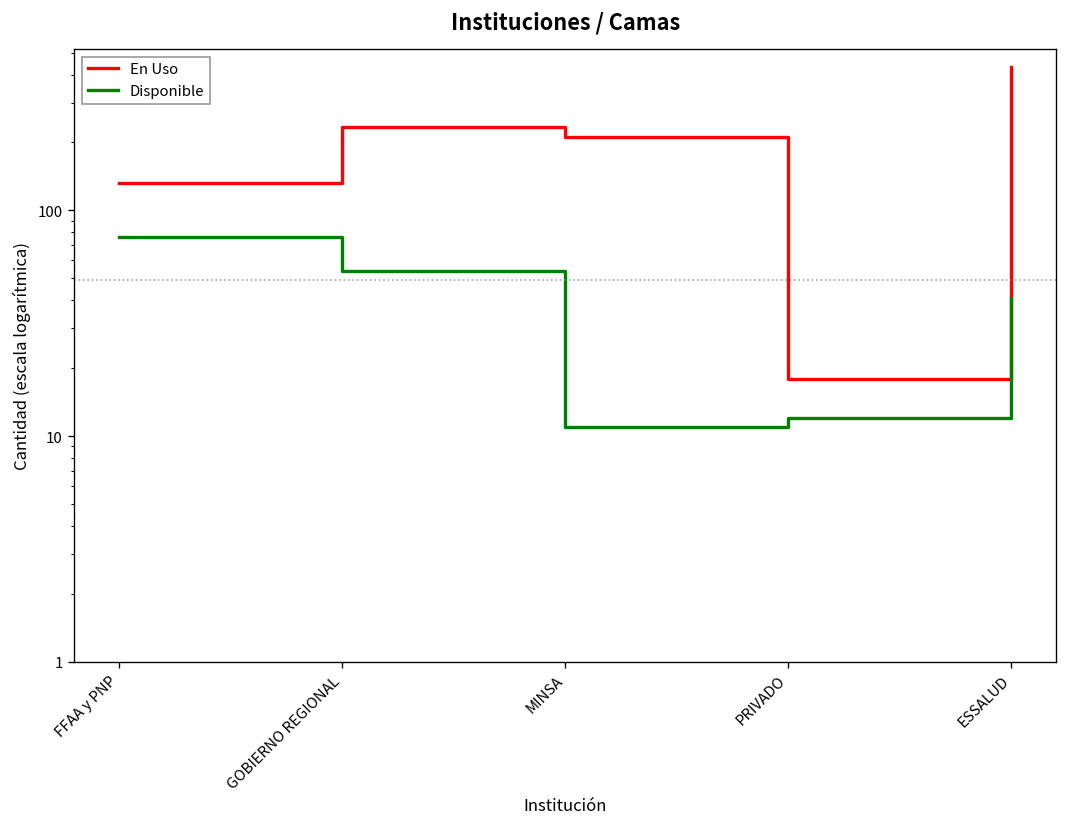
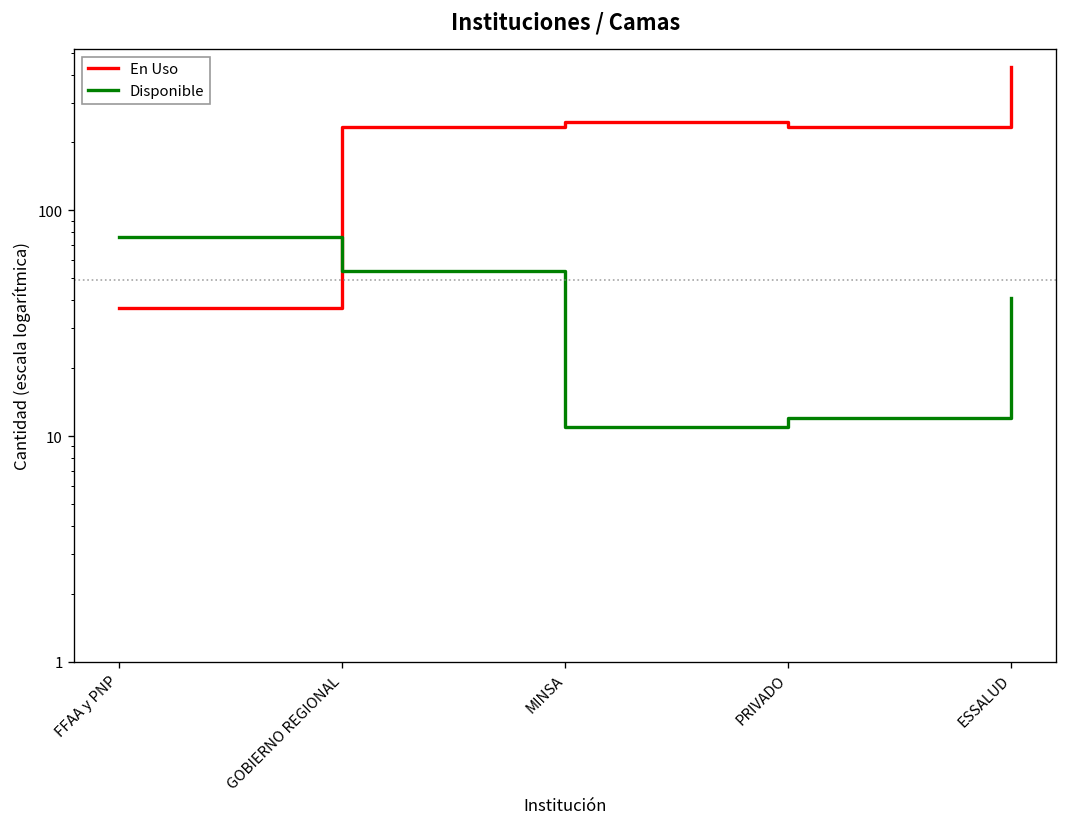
  {
    "En Uso": {
-     "FFAA y PNP": 130,
+     "FFAA y PNP": 37,
      "GOBIERNO REGIONAL": 230,
-     "MINSA": 210,
-     "PRIVADO": 18,
+     "MINSA": 250,
+     "PRIVADO": 230,
      "ESSALUD": 430
    },
    "Disponible": {
      "FFAA y PNP": 76,
      "GOBIERNO REGIONAL": 54,
      "MINSA": 11,
      "PRIVADO": 12,
      "ESSALUD": 41
    }
  }
